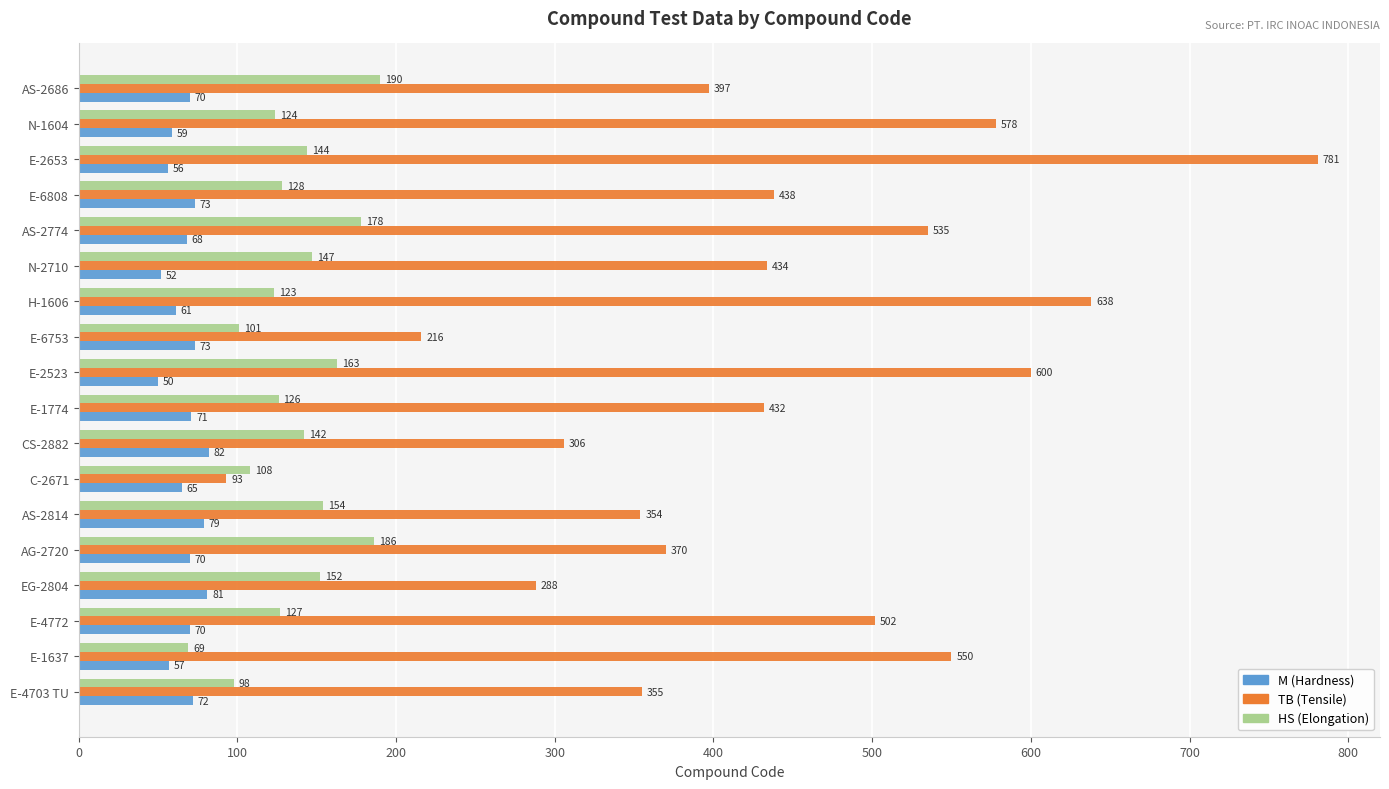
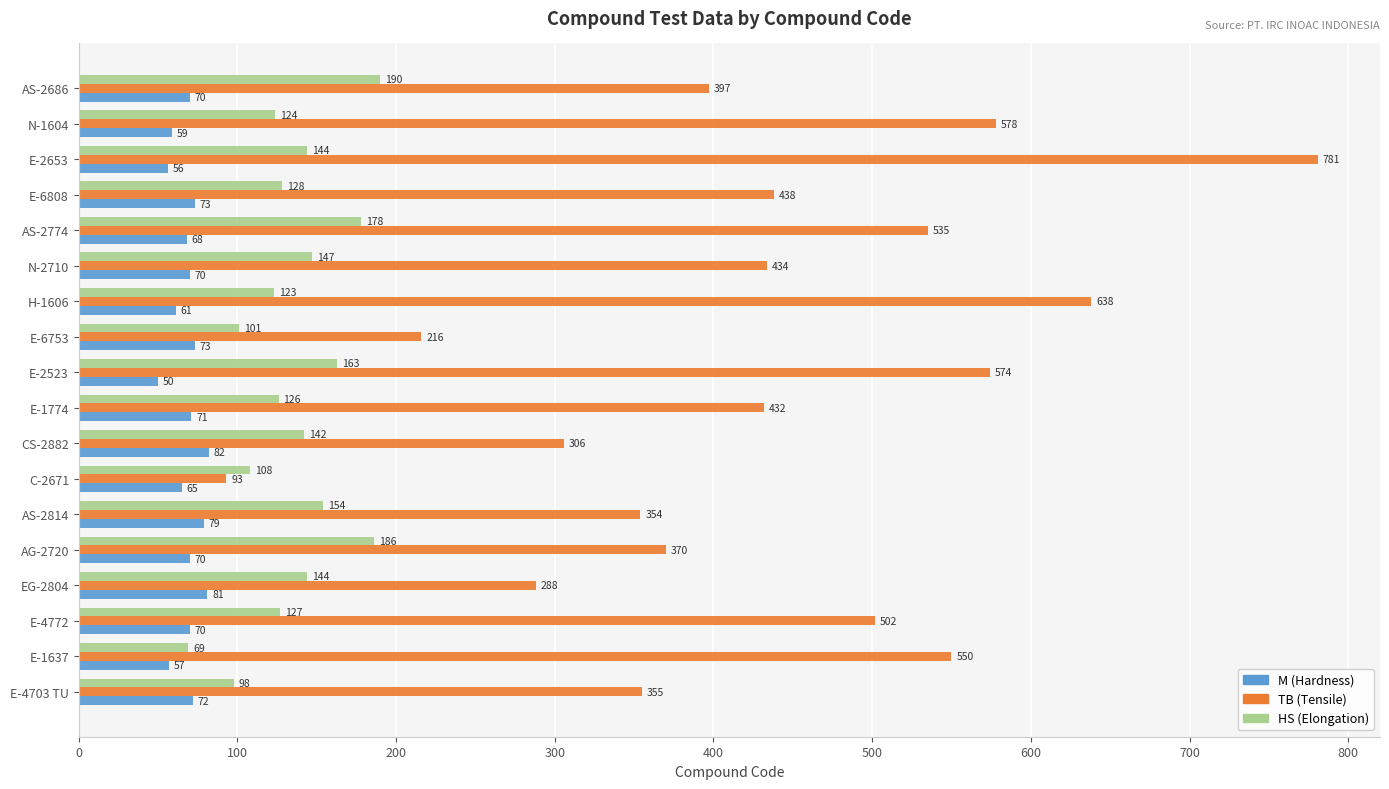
  {
    "M (Hardness)": {
      "AS-2686": 70,
      "N-1604": 59,
      "E-2653": 56,
      "E-6808": 73,
      "AS-2774": 68,
-     "N-2710": 52,
+     "N-2710": 70,
      "H-1606": 61,
      "E-6753": 73,
      "E-2523": 50,
      "E-1774": 71,
      "CS-2882": 82,
      "C-2671": 65,
      "AS-2814": 79,
      "AG-2720": 70,
      "EG-2804": 81,
      "E-4772": 70,
      "E-1637": 57,
      "E-4703 TU": 72
    },
    "TB (Tensile)": {
      "AS-2686": 397,
      "N-1604": 578,
      "E-2653": 781,
      "E-6808": 438,
      "AS-2774": 535,
      "N-2710": 434,
      "H-1606": 638,
      "E-6753": 216,
-     "E-2523": 600,
+     "E-2523": 574,
      "E-1774": 432,
      "CS-2882": 306,
      "C-2671": 93,
      "AS-2814": 354,
      "AG-2720": 370,
      "EG-2804": 288,
      "E-4772": 502,
      "E-1637": 550,
      "E-4703 TU": 355
    },
    "HS (Elongation)": {
      "AS-2686": 190,
      "N-1604": 124,
      "E-2653": 144,
      "E-6808": 128,
      "AS-2774": 178,
      "N-2710": 147,
      "H-1606": 123,
      "E-6753": 101,
      "E-2523": 163,
      "E-1774": 126,
      "CS-2882": 142,
      "C-2671": 108,
      "AS-2814": 154,
      "AG-2720": 186,
-     "EG-2804": 152,
+     "EG-2804": 144,
      "E-4772": 127,
      "E-1637": 69,
      "E-4703 TU": 98
    }
  }
